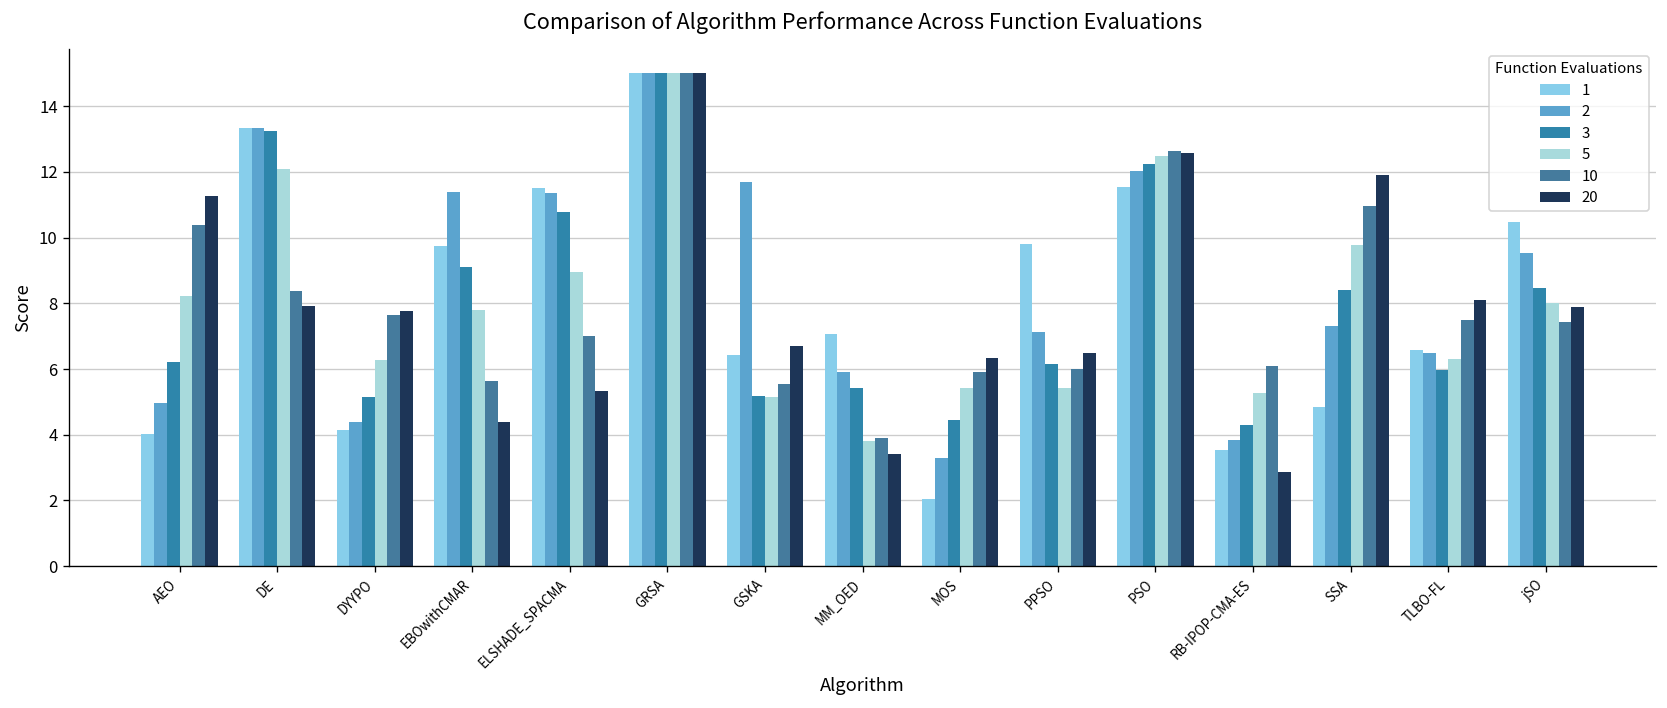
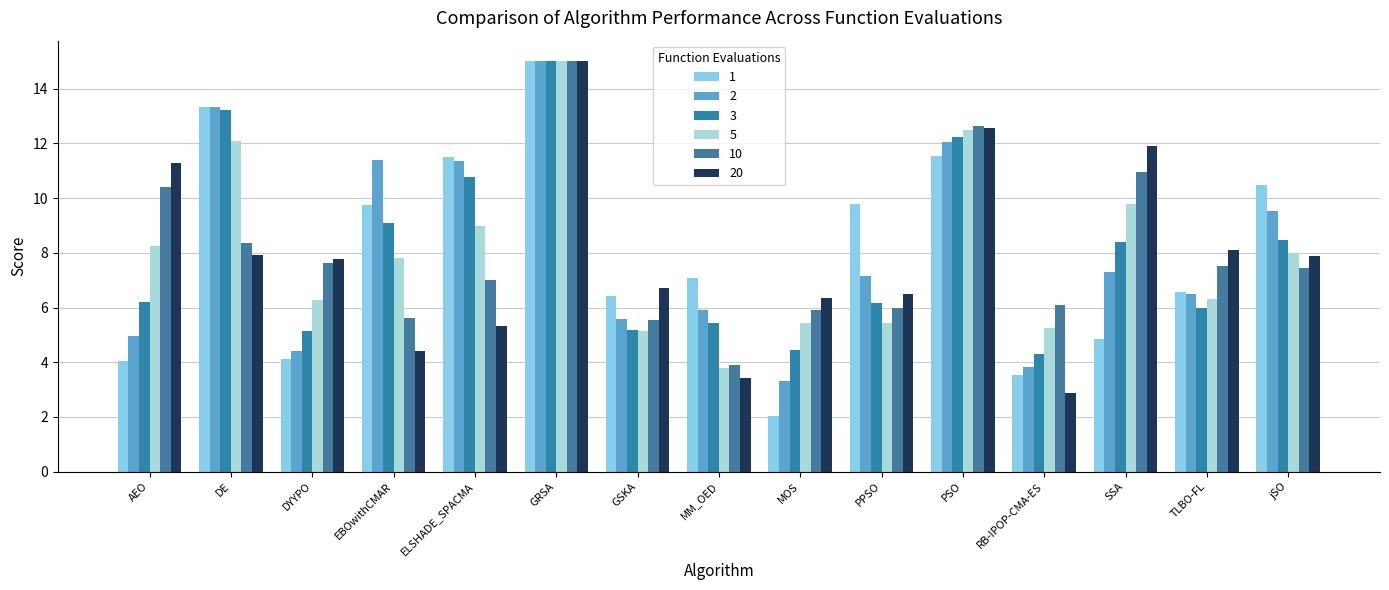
  {
    "2": {
      "AEO": 5.0,
      "DE": 13.3,
      "DYYPO": 4.4,
      "EBOwithCMAR": 11.4,
      "ELSHADE_SPACMA": 11.4,
      "GRSA": 15.0,
-     "GSKA": 11.7,
+     "GSKA": 5.6,
      "MM_OED": 5.9,
      "MOS": 3.3,
      "PPSO": 7.1,
      "PSO": 12.0,
      "RB-IPOP-CMA-ES": 3.8,
      "SSA": 7.3,
      "TLBO-FL": 6.5,
      "jSO": 9.5
    },
    "20": {
      "AEO": 11.3,
      "DE": 7.9,
      "DYYPO": 7.8,
      "EBOwithCMAR": 4.4,
      "ELSHADE_SPACMA": 5.3,
      "GRSA": 15.0,
      "GSKA": 6.7,
      "MM_OED": 3.4,
      "MOS": 6.4,
      "PPSO": 6.5,
      "PSO": 12.6,
      "RB-IPOP-CMA-ES": 2.9,
      "SSA": 11.9,
      "TLBO-FL": 8.1,
      "jSO": 7.9
    }
  }
